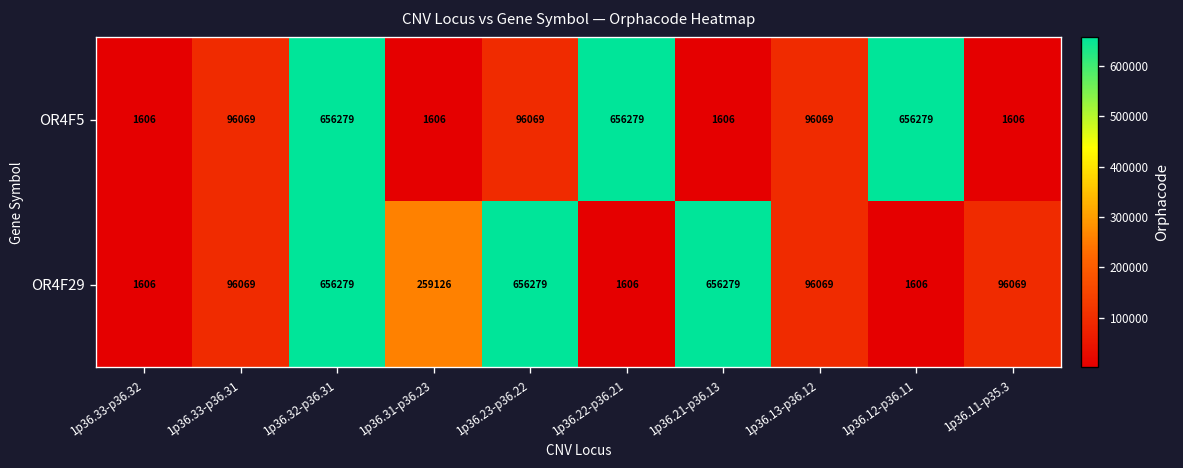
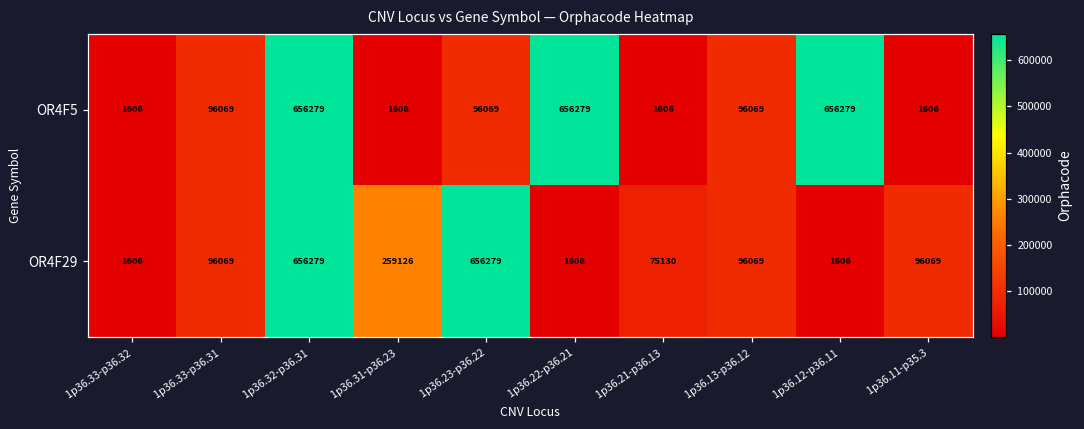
  {
    "OR4F5": {
      "1p36.33-p36.32": 1606,
      "1p36.33-p36.31": 96069,
      "1p36.32-p36.31": 656279,
      "1p36.31-p36.23": 1606,
      "1p36.23-p36.22": 96069,
      "1p36.22-p36.21": 656279,
      "1p36.21-p36.13": 1606,
      "1p36.13-p36.12": 96069,
      "1p36.12-p36.11": 656279,
      "1p36.11-p35.3": 1606
    },
    "OR4F29": {
      "1p36.33-p36.32": 1606,
      "1p36.33-p36.31": 96069,
      "1p36.32-p36.31": 656279,
      "1p36.31-p36.23": 259126,
      "1p36.23-p36.22": 656279,
      "1p36.22-p36.21": 1606,
-     "1p36.21-p36.13": 656279,
+     "1p36.21-p36.13": 75130,
      "1p36.13-p36.12": 96069,
      "1p36.12-p36.11": 1606,
      "1p36.11-p35.3": 96069
    }
  }
